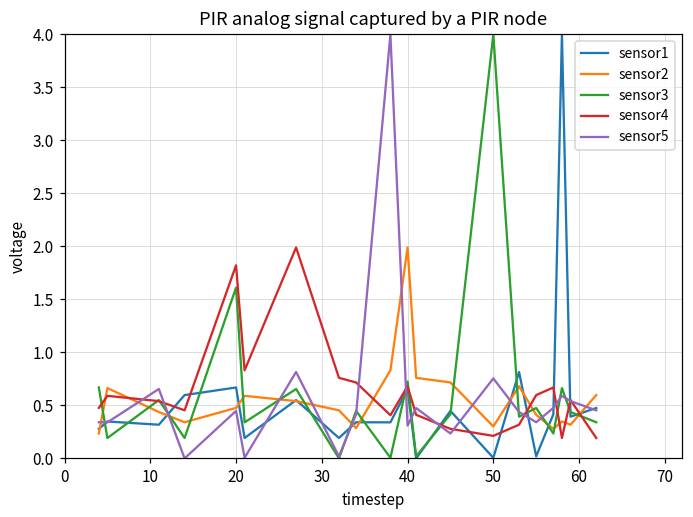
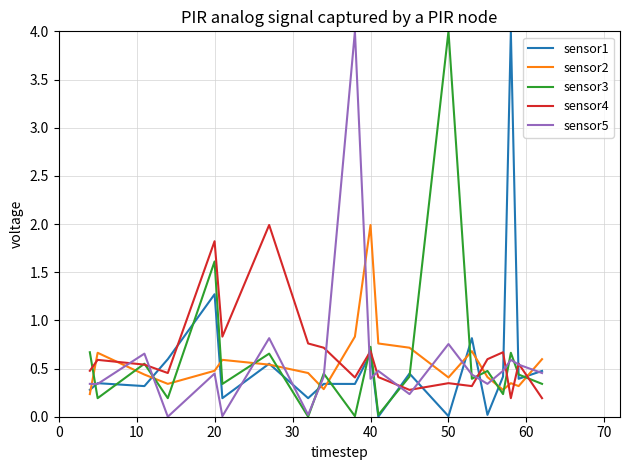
  {
    "sensor1": {
-     "20": 0.7,
+     "20": 1.3,
      "50": 0.0
    },
    "sensor2": {
      "20": 0.5,
      "40": 2.0,
-     "50": 0.3
+     "50": 0.4
    },
    "sensor3": {
      "20": 1.6,
      "40": 0.7,
      "50": 4.0
    },
    "sensor4": {
      "20": 1.8,
-     "50": 0.2
+     "50": 0.3
    },
    "sensor5": {
      "20": 0.4,
-     "40": 0.3,
+     "40": 0.4,
      "50": 0.8
    }
  }
